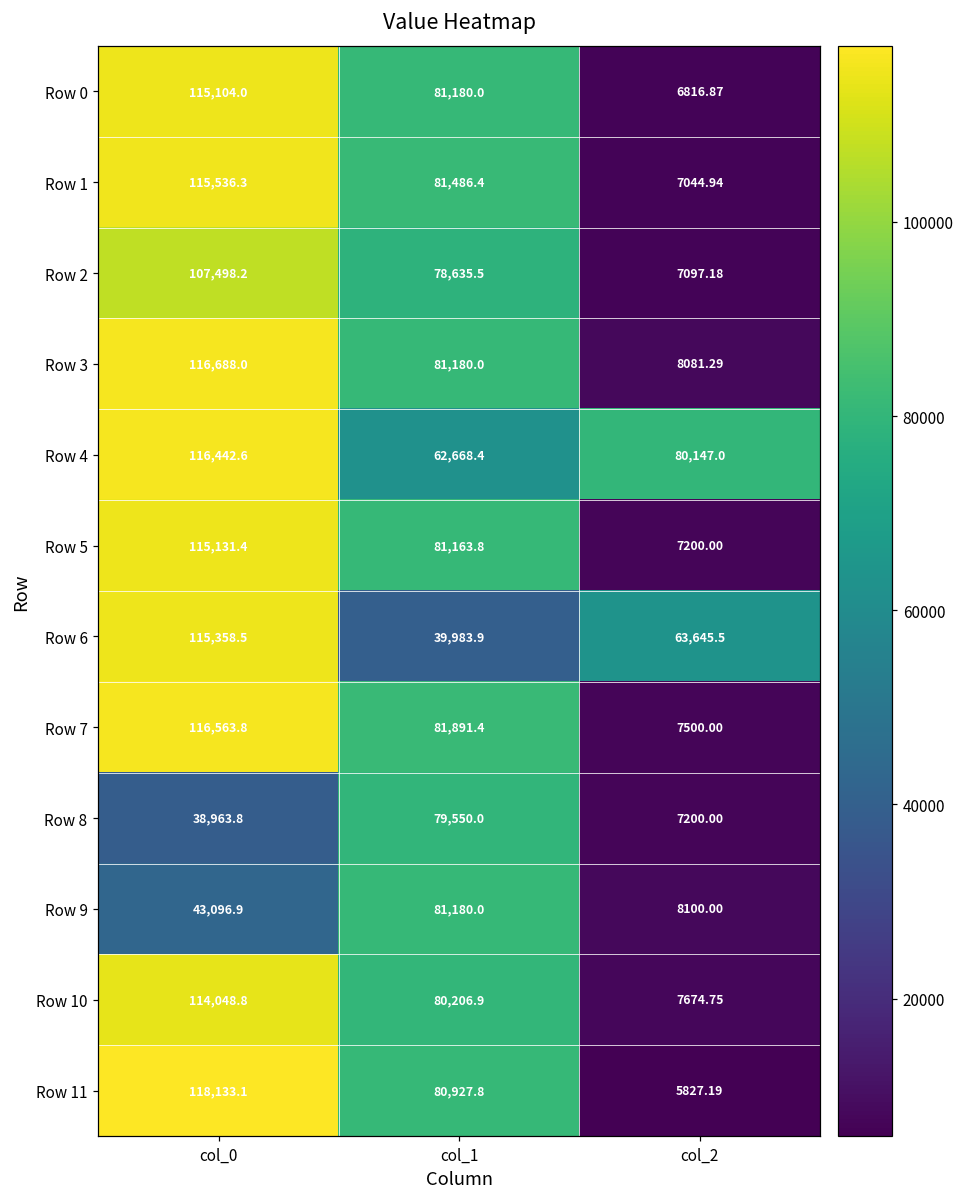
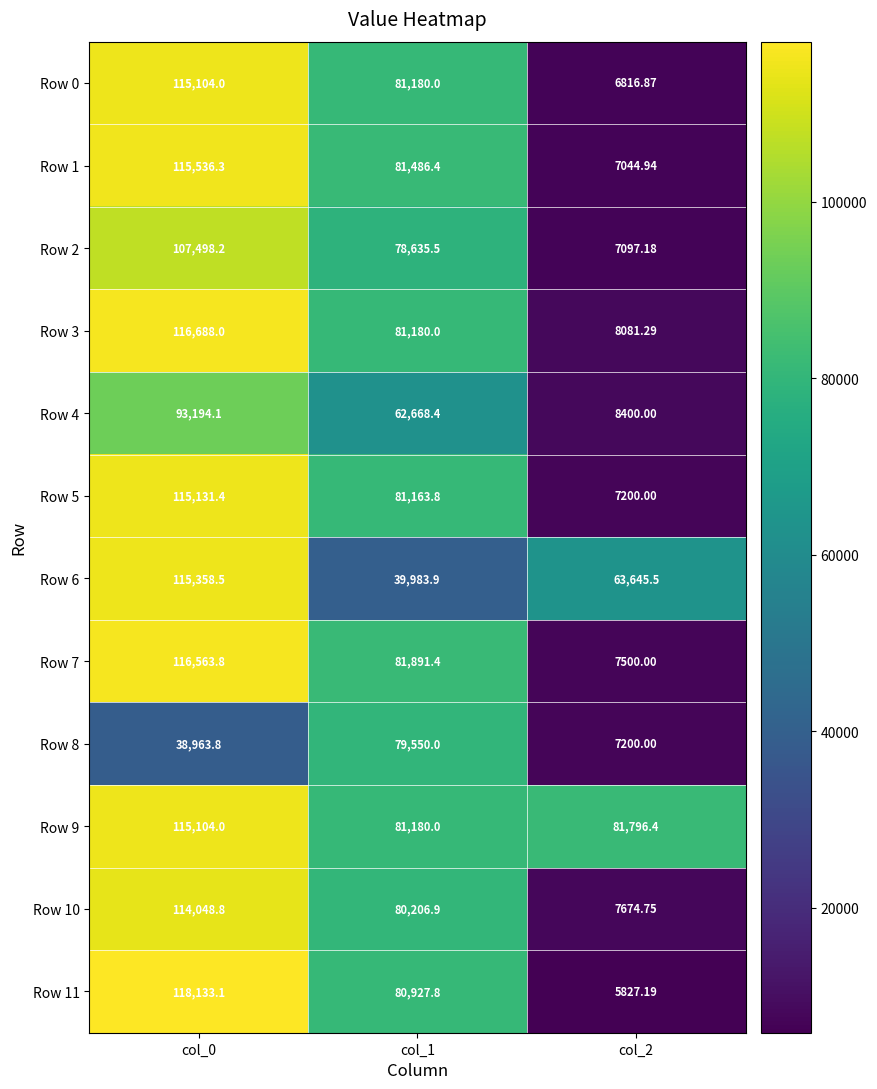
  {
    "Row 0": {
      "col_0": "115,104.0",
      "col_1": "81,180.0",
      "col_2": "6816.87"
    },
    "Row 1": {
      "col_0": "115,536.3",
      "col_1": "81,486.4",
      "col_2": "7044.94"
    },
    "Row 2": {
      "col_0": "107,498.2",
      "col_1": "78,635.5",
      "col_2": "7097.18"
    },
    "Row 3": {
      "col_0": "116,688.0",
      "col_1": "81,180.0",
      "col_2": "8081.29"
    },
    "Row 4": {
-     "col_0": "116,442.6",
+     "col_0": "93,194.1",
      "col_1": "62,668.4",
-     "col_2": "80,147.0"
+     "col_2": "8400.00"
    },
    "Row 5": {
      "col_0": "115,131.4",
      "col_1": "81,163.8",
      "col_2": "7200.00"
    },
    "Row 6": {
      "col_0": "115,358.5",
      "col_1": "39,983.9",
      "col_2": "63,645.5"
    },
    "Row 7": {
      "col_0": "116,563.8",
      "col_1": "81,891.4",
      "col_2": "7500.00"
    },
    "Row 8": {
      "col_0": "38,963.8",
      "col_1": "79,550.0",
      "col_2": "7200.00"
    },
    "Row 9": {
-     "col_0": "43,096.9",
+     "col_0": "115,104.0",
      "col_1": "81,180.0",
-     "col_2": "8100.00"
+     "col_2": "81,796.4"
    },
    "Row 10": {
      "col_0": "114,048.8",
      "col_1": "80,206.9",
      "col_2": "7674.75"
    },
    "Row 11": {
      "col_0": "118,133.1",
      "col_1": "80,927.8",
      "col_2": "5827.19"
    }
  }
